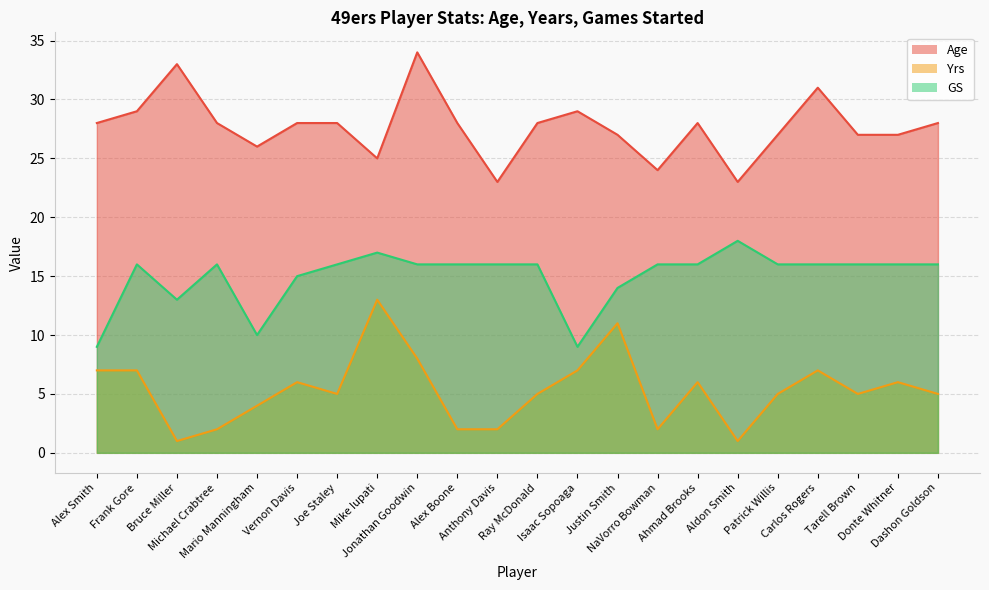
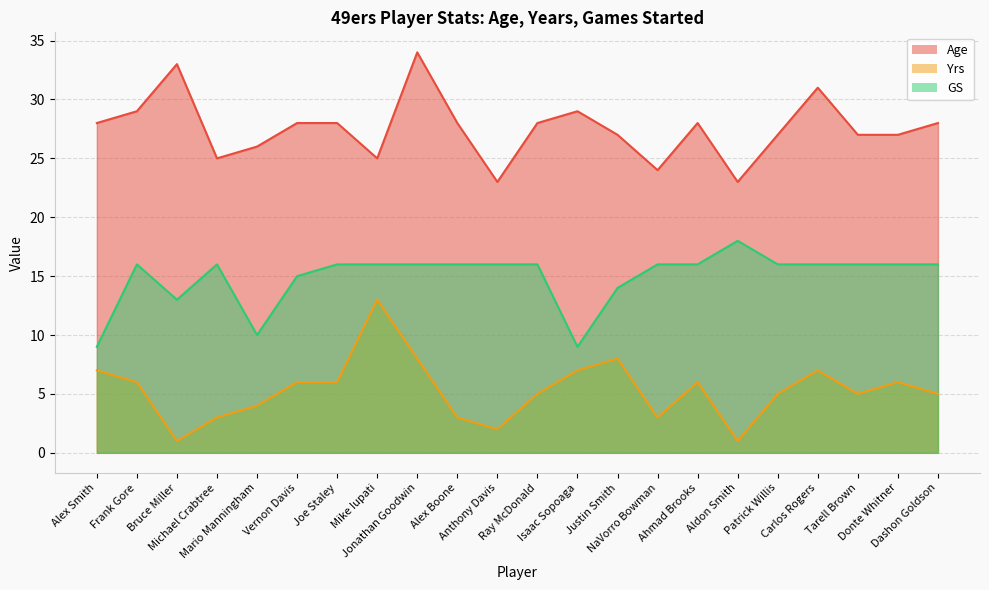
  {
    "Age": {
      "Alex Smith": 28,
      "Frank Gore": 29,
      "Bruce Miller": 33,
-     "Michael Crabtree": 28,
+     "Michael Crabtree": 25,
      "Mario Manningham": 26,
      "Vernon Davis": 28,
      "Joe Staley": 28,
      "Mike Iupati": 25,
      "Jonathan Goodwin": 34,
      "Alex Boone": 28,
      "Anthony Davis": 23,
      "Ray McDonald": 28,
      "Isaac Sopoaga": 29,
      "Justin Smith": 27,
      "NaVorro Bowman": 24,
      "Ahmad Brooks": 28,
      "Aldon Smith": 23,
      "Patrick Willis": 27,
      "Carlos Rogers": 31,
      "Tarell Brown": 27,
      "Donte Whitner": 27,
      "Dashon Goldson": 28
    },
    "Yrs": {
      "Alex Smith": 7,
-     "Frank Gore": 7,
+     "Frank Gore": 6,
      "Bruce Miller": 1,
-     "Michael Crabtree": 2,
+     "Michael Crabtree": 3,
      "Mario Manningham": 4,
      "Vernon Davis": 6,
-     "Joe Staley": 5,
+     "Joe Staley": 6,
      "Mike Iupati": 13,
      "Jonathan Goodwin": 8,
-     "Alex Boone": 2,
+     "Alex Boone": 3,
      "Anthony Davis": 2,
      "Ray McDonald": 5,
      "Isaac Sopoaga": 7,
-     "Justin Smith": 11,
-     "NaVorro Bowman": 2,
+     "Justin Smith": 8,
+     "NaVorro Bowman": 3,
      "Ahmad Brooks": 6,
      "Aldon Smith": 1,
      "Patrick Willis": 5,
      "Carlos Rogers": 7,
      "Tarell Brown": 5,
      "Donte Whitner": 6,
      "Dashon Goldson": 5
    },
    "GS": {
      "Alex Smith": 9,
      "Frank Gore": 16,
      "Bruce Miller": 13,
      "Michael Crabtree": 16,
      "Mario Manningham": 10,
      "Vernon Davis": 15,
      "Joe Staley": 16,
-     "Mike Iupati": 17,
+     "Mike Iupati": 16,
      "Jonathan Goodwin": 16,
      "Alex Boone": 16,
      "Anthony Davis": 16,
      "Ray McDonald": 16,
      "Isaac Sopoaga": 9,
      "Justin Smith": 14,
      "NaVorro Bowman": 16,
      "Ahmad Brooks": 16,
      "Aldon Smith": 18,
      "Patrick Willis": 16,
      "Carlos Rogers": 16,
      "Tarell Brown": 16,
      "Donte Whitner": 16,
      "Dashon Goldson": 16
    }
  }
